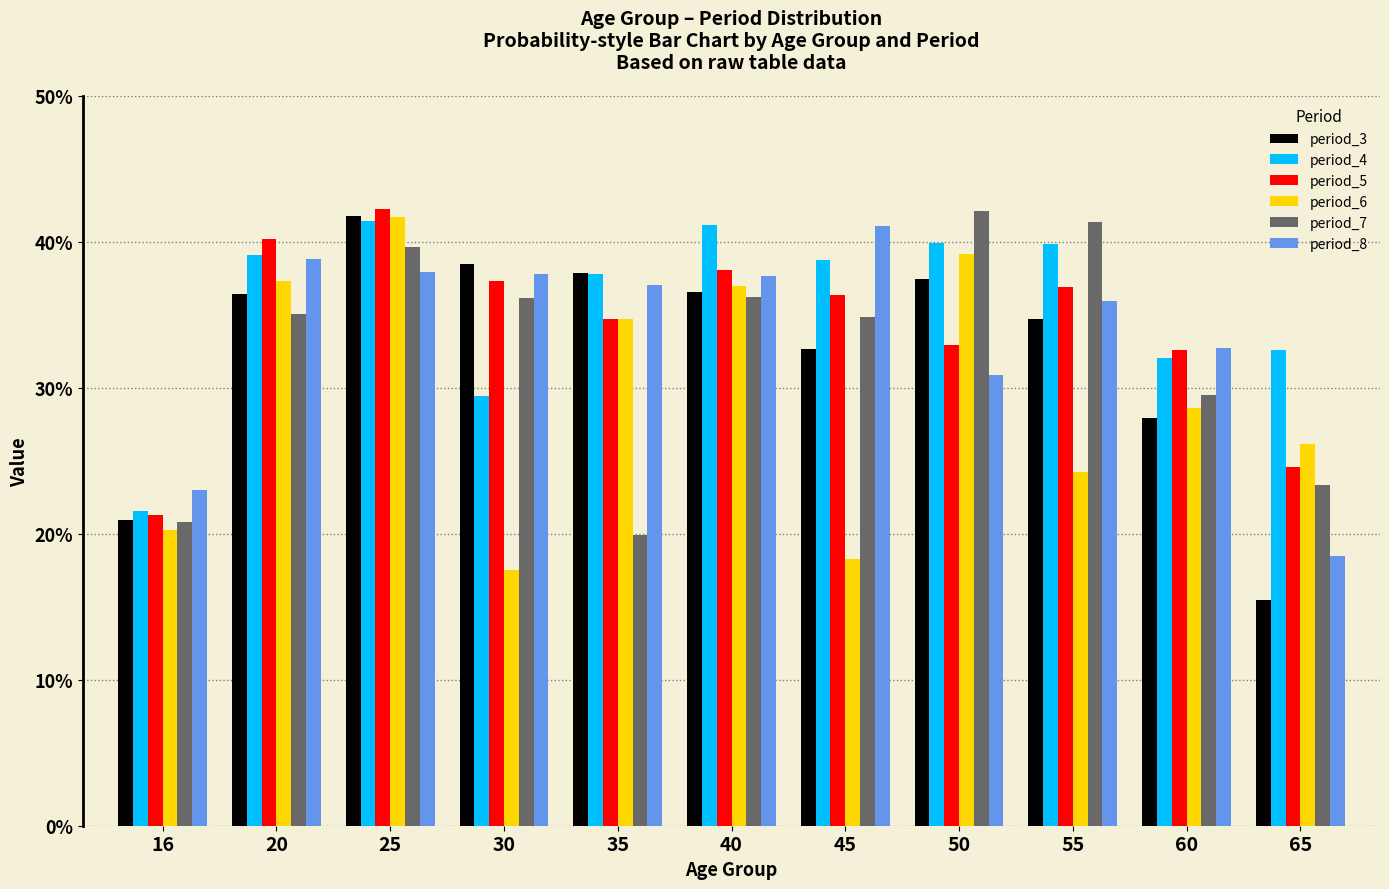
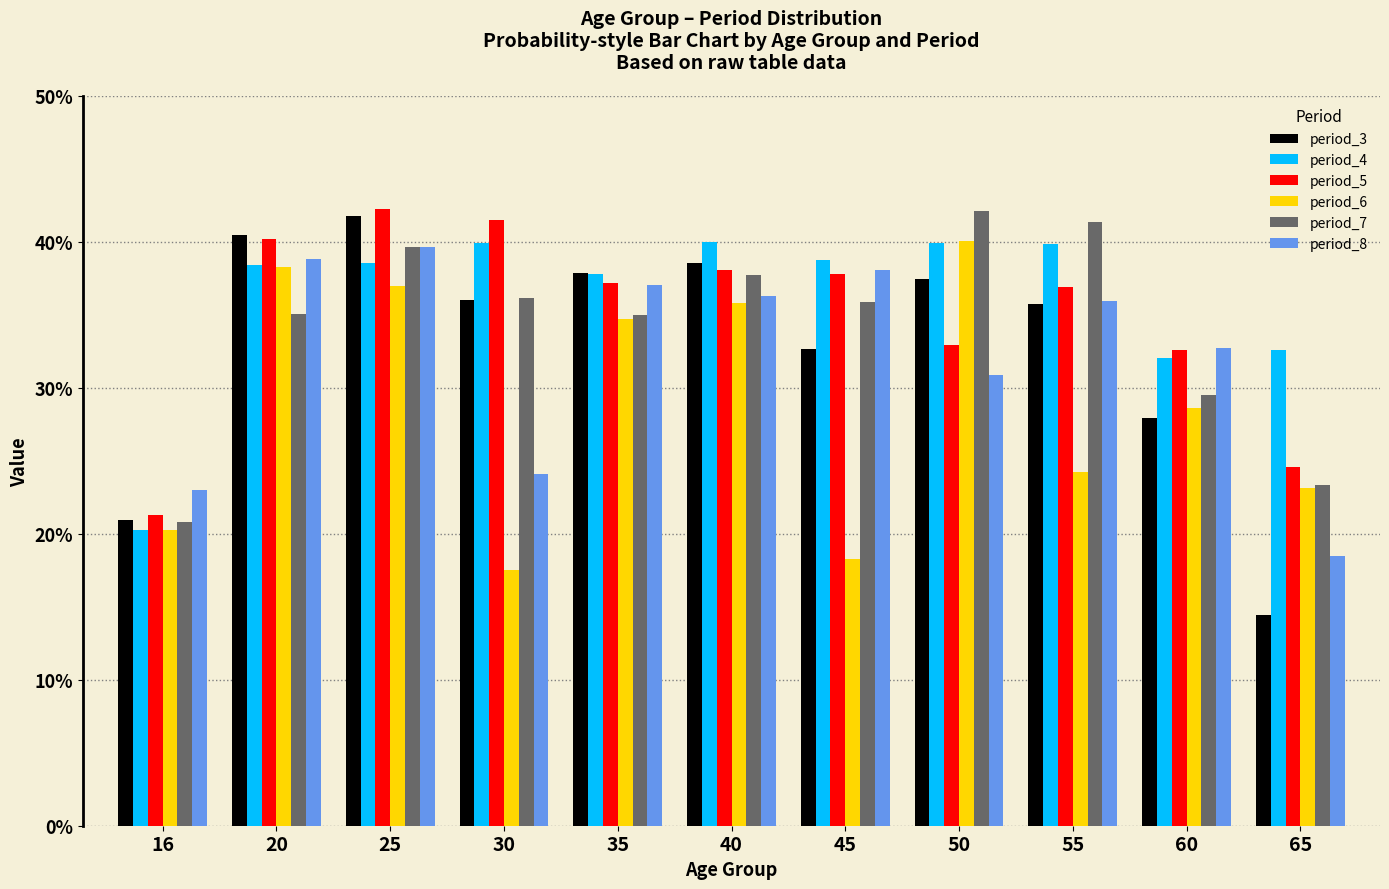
  {
    "period_3": {
      "16": "21.0%",
-     "20": "36.4%",
+     "20": "40.5%",
      "25": "41.7%",
-     "30": "38.5%",
+     "30": "36.0%",
      "35": "37.9%",
-     "40": "36.6%",
+     "40": "38.5%",
      "45": "32.7%",
      "50": "37.5%",
-     "55": "34.7%",
+     "55": "35.8%",
      "60": "27.9%",
-     "65": "15.5%"
+     "65": "14.4%"
    },
    "period_4": {
-     "16": "21.6%",
-     "20": "39.1%",
-     "25": "41.4%",
-     "30": "29.5%",
+     "16": "20.2%",
+     "20": "38.4%",
+     "25": "38.6%",
+     "30": "39.9%",
      "35": "37.8%",
-     "40": "41.1%",
+     "40": "40.0%",
      "45": "38.7%",
      "50": "39.9%",
      "55": "39.8%",
      "60": "32.1%",
      "65": "32.6%"
    },
    "period_5": {
      "16": "21.3%",
      "20": "40.2%",
      "25": "42.2%",
-     "30": "37.3%",
-     "35": "34.7%",
+     "30": "41.5%",
+     "35": "37.1%",
      "40": "38.1%",
-     "45": "36.3%",
+     "45": "37.8%",
      "50": "32.9%",
      "55": "36.9%",
      "60": "32.6%",
      "65": "24.5%"
    },
    "period_6": {
      "16": "20.3%",
-     "20": "37.3%",
-     "25": "41.7%",
+     "20": "38.3%",
+     "25": "37.0%",
      "30": "17.5%",
      "35": "34.7%",
-     "40": "37.0%",
+     "40": "35.8%",
      "45": "18.3%",
-     "50": "39.2%",
+     "50": "40.1%",
      "55": "24.2%",
      "60": "28.6%",
-     "65": "26.1%"
+     "65": "23.2%"
    },
    "period_7": {
      "16": "20.8%",
      "20": "35.0%",
      "25": "39.7%",
      "30": "36.1%",
-     "35": "19.9%",
-     "40": "36.2%",
-     "45": "34.8%",
+     "35": "35.0%",
+     "40": "37.7%",
+     "45": "35.9%",
      "50": "42.1%",
      "55": "41.3%",
      "60": "29.5%",
      "65": "23.3%"
    },
    "period_8": {
      "16": "23.0%",
      "20": "38.8%",
-     "25": "37.9%",
-     "30": "37.8%",
+     "25": "39.7%",
+     "30": "24.1%",
      "35": "37.0%",
-     "40": "37.6%",
-     "45": "41.0%",
+     "40": "36.3%",
+     "45": "38.1%",
      "50": "30.9%",
      "55": "36.0%",
      "60": "32.7%",
      "65": "18.5%"
    }
  }
